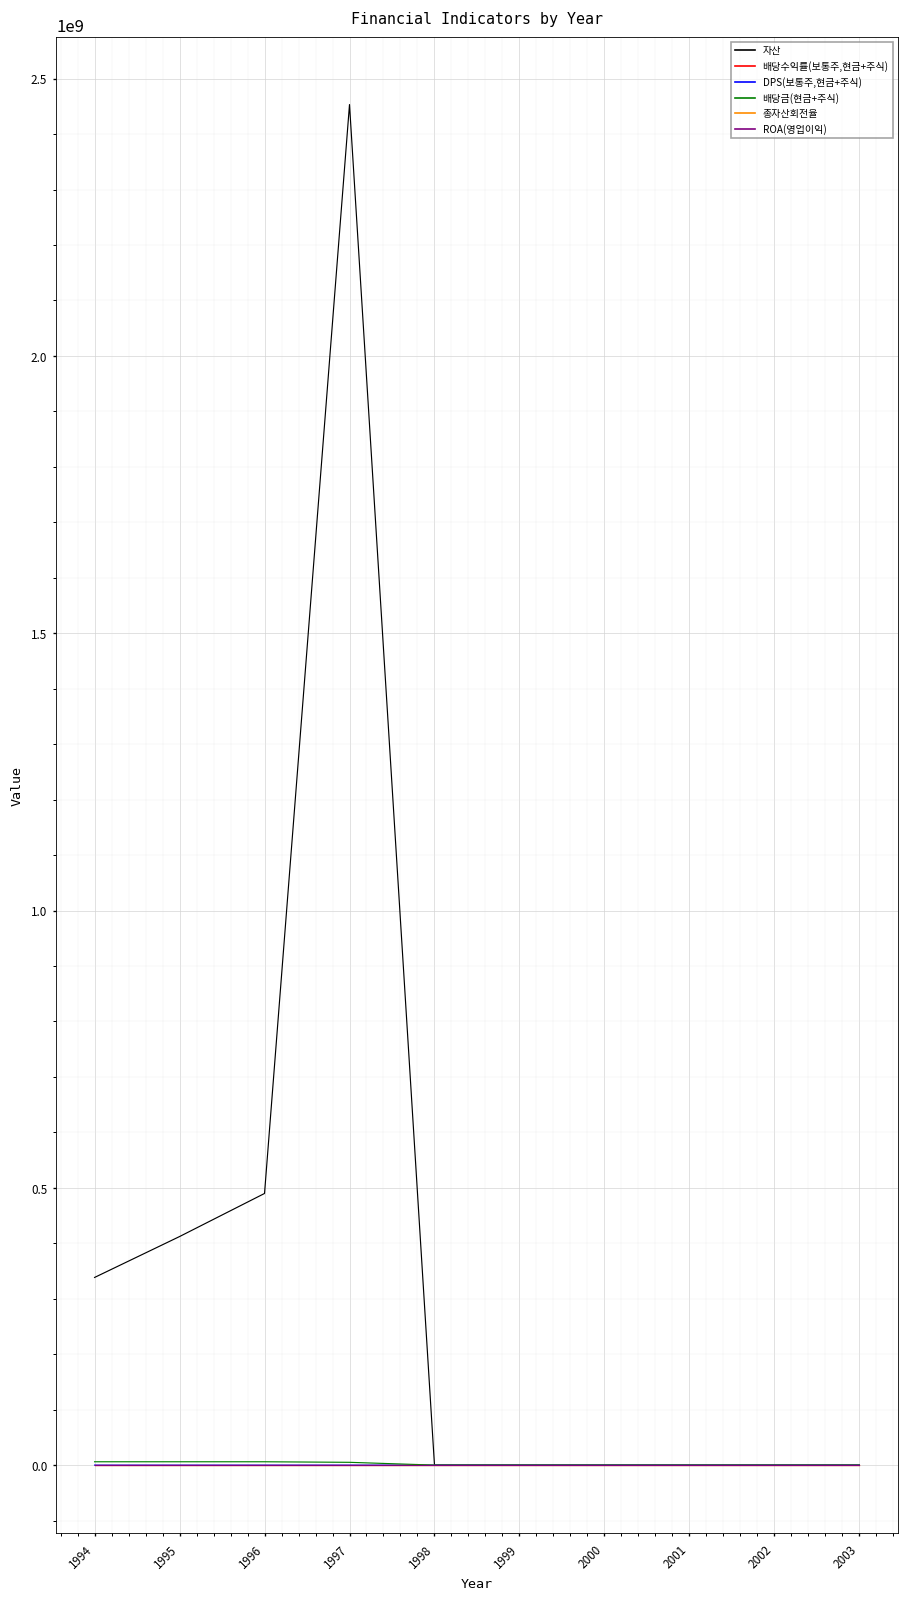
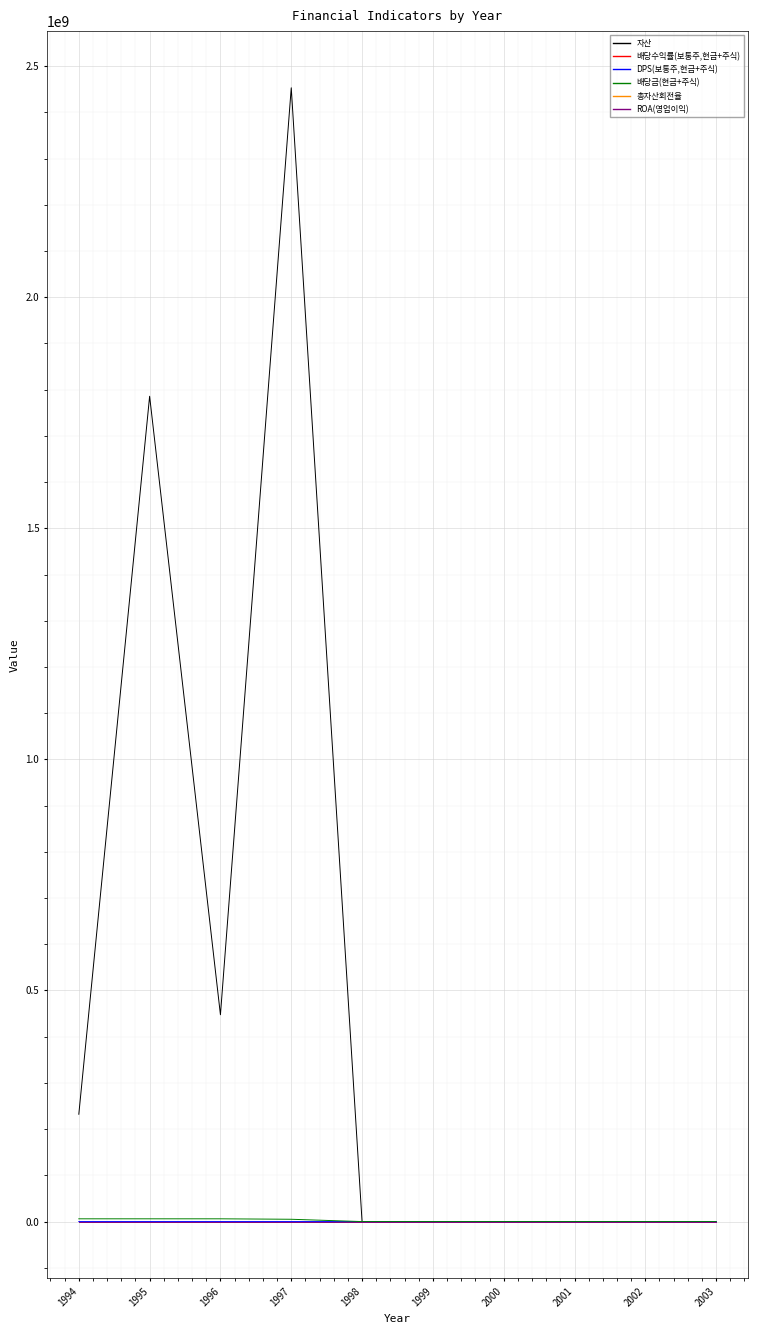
  {
    "자산": {
-     "1994": 340000000,
-     "1995": 410000000,
-     "1996": 490000000,
+     "1994": 230000000,
+     "1995": 1790000000,
+     "1996": 450000000,
      "1997": 2450000000
    },
    "ROA(영업이익)": {
      "1994": 0,
      "1995": 0,
      "1996": 0
    },
    "배당금(현금+주식)": {
      "1994": 10000000,
      "1995": 10000000,
      "1996": 10000000
    }
  }
